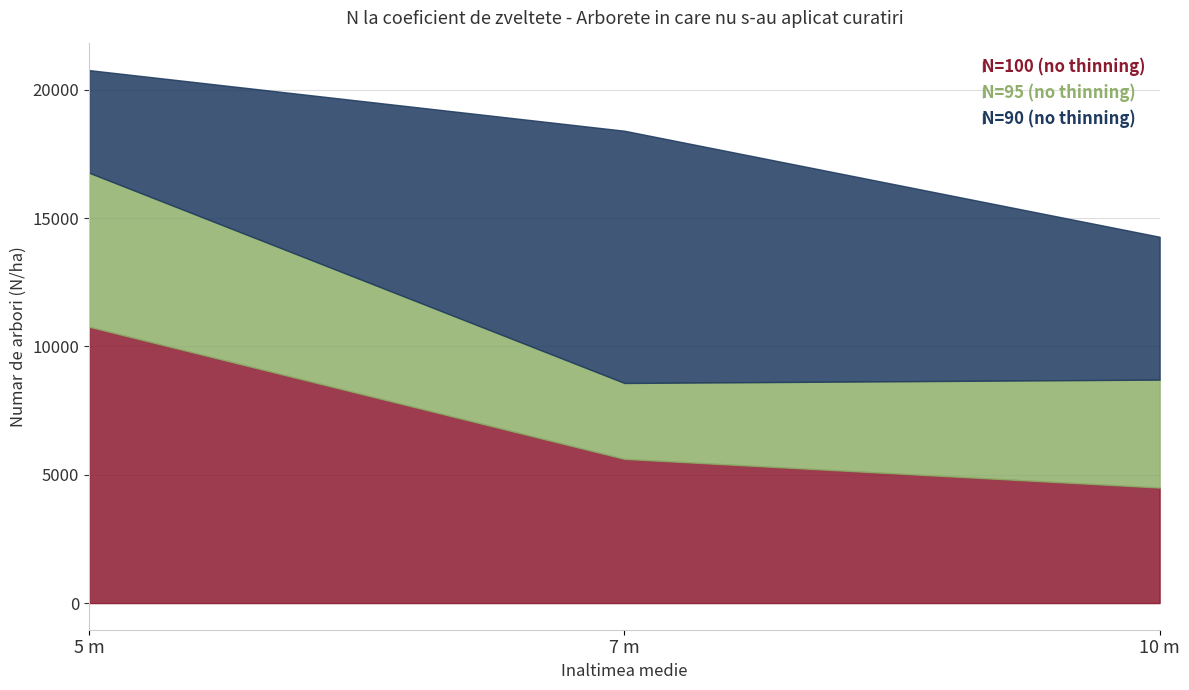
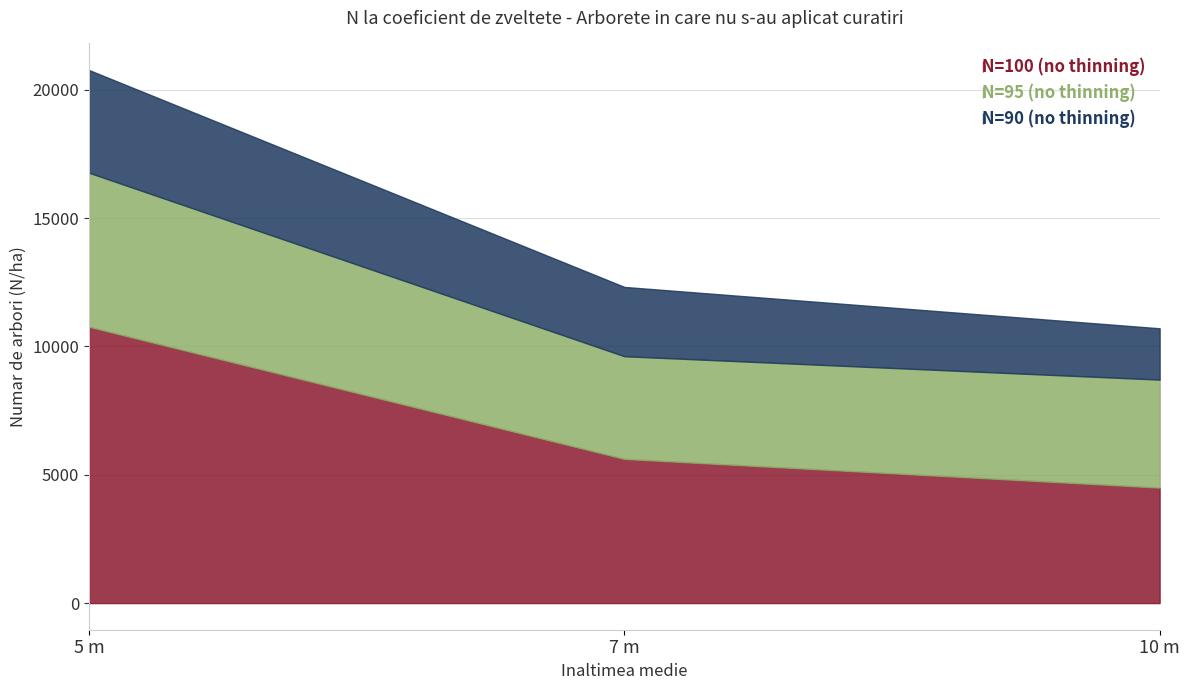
  {
    "N=100 (no thinning)": {
      "5 m": 10800,
      "7 m": 5600,
      "10 m": 4500
    },
    "N=95 (no thinning)": {
      "5 m": 6000,
-     "7 m": 3000,
+     "7 m": 4000,
      "10 m": 4200
    },
    "N=90 (no thinning)": {
      "5 m": 4000,
-     "7 m": 9800,
-     "10 m": 5600
+     "7 m": 2700,
+     "10 m": 2000
    }
  }
